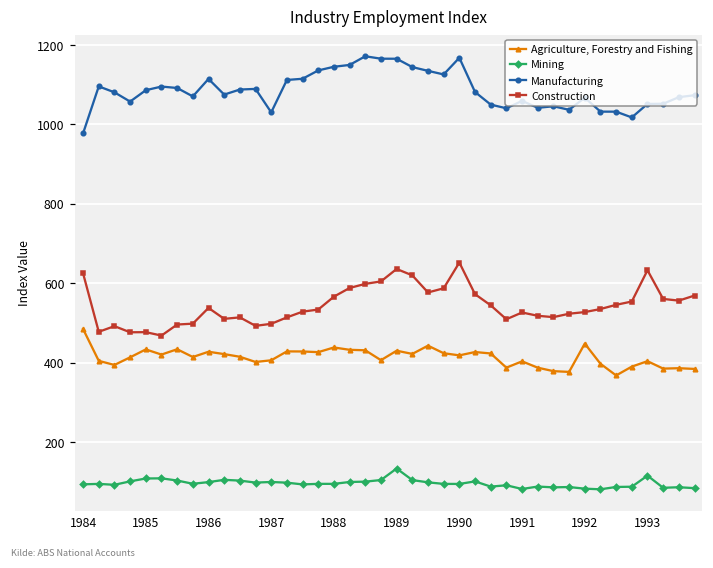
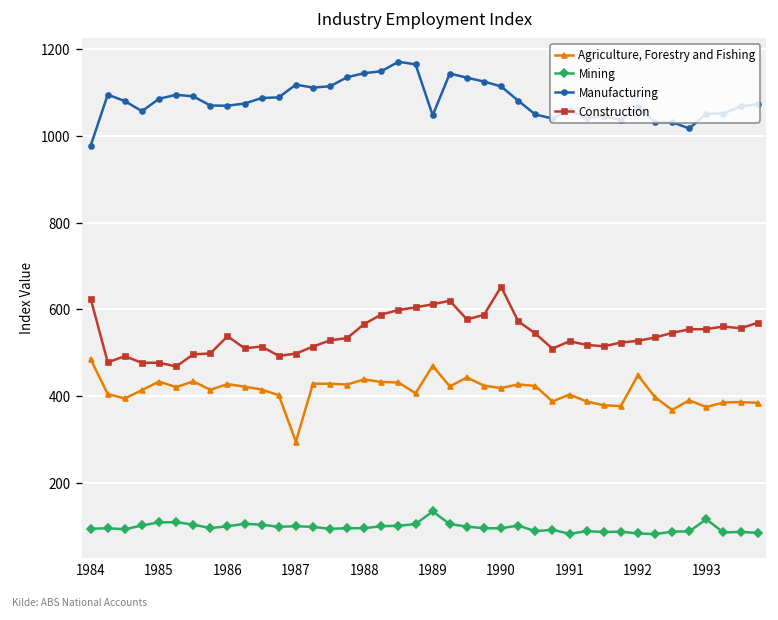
  {
    "Agriculture, Forestry and Fishing": {
      "1984": 480,
      "1985": 430,
      "1986": 430,
-     "1987": 410,
+     "1987": 300,
      "1988": 440,
-     "1989": 430,
+     "1989": 470,
      "1990": 420,
      "1991": 400,
      "1992": 450,
-     "1993": 400
+     "1993": 370
    },
    "Mining": {
      "1984": 90,
      "1985": 110,
      "1986": 100,
      "1987": 100,
      "1988": 100,
      "1989": 130,
      "1990": 100,
      "1991": 80,
      "1992": 80,
      "1993": 120
    },
    "Manufacturing": {
      "1984": 980,
      "1985": 1090,
-     "1986": 1110,
-     "1987": 1030,
+     "1986": 1070,
+     "1987": 1120,
      "1988": 1140,
-     "1989": 1170,
-     "1990": 1170
+     "1989": 1050,
+     "1990": 1110
    },
    "Construction": {
      "1984": 630,
      "1985": 480,
      "1986": 540,
      "1987": 500,
      "1988": 570,
-     "1989": 640,
+     "1989": 610,
      "1990": 650,
      "1991": 530,
      "1992": 530,
-     "1993": 630
+     "1993": 550
    }
  }
